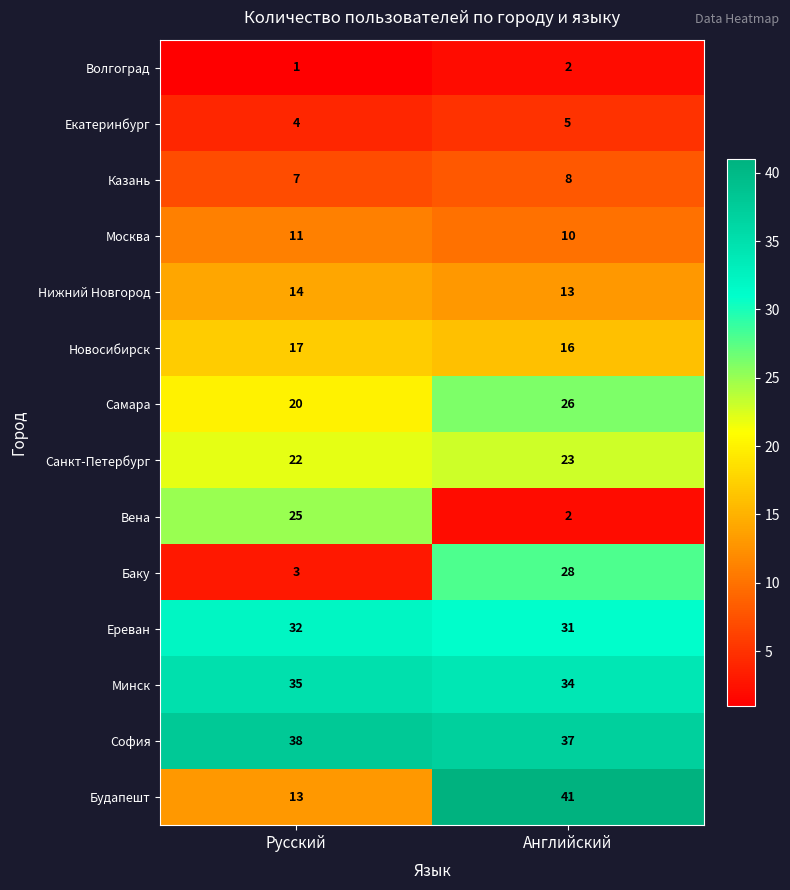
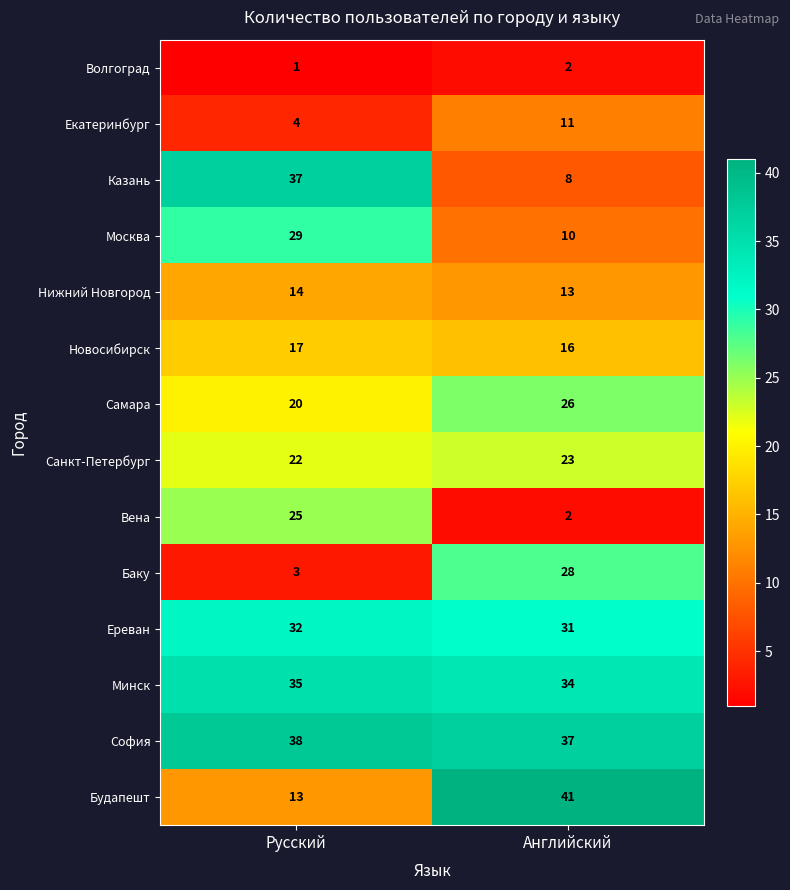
  {
    "Волгоград": {
      "Русский": 1,
      "Английский": 2
    },
    "Екатеринбург": {
      "Русский": 4,
-     "Английский": 5
+     "Английский": 11
    },
    "Казань": {
-     "Русский": 7,
+     "Русский": 37,
      "Английский": 8
    },
    "Москва": {
-     "Русский": 11,
+     "Русский": 29,
      "Английский": 10
    },
    "Нижний Новгород": {
      "Русский": 14,
      "Английский": 13
    },
    "Новосибирск": {
      "Русский": 17,
      "Английский": 16
    },
    "Самара": {
      "Русский": 20,
      "Английский": 26
    },
    "Санкт-Петербург": {
      "Русский": 22,
      "Английский": 23
    },
    "Вена": {
      "Русский": 25,
      "Английский": 2
    },
    "Баку": {
      "Русский": 3,
      "Английский": 28
    },
    "Ереван": {
      "Русский": 32,
      "Английский": 31
    },
    "Минск": {
      "Русский": 35,
      "Английский": 34
    },
    "София": {
      "Русский": 38,
      "Английский": 37
    },
    "Будапешт": {
      "Русский": 13,
      "Английский": 41
    }
  }
